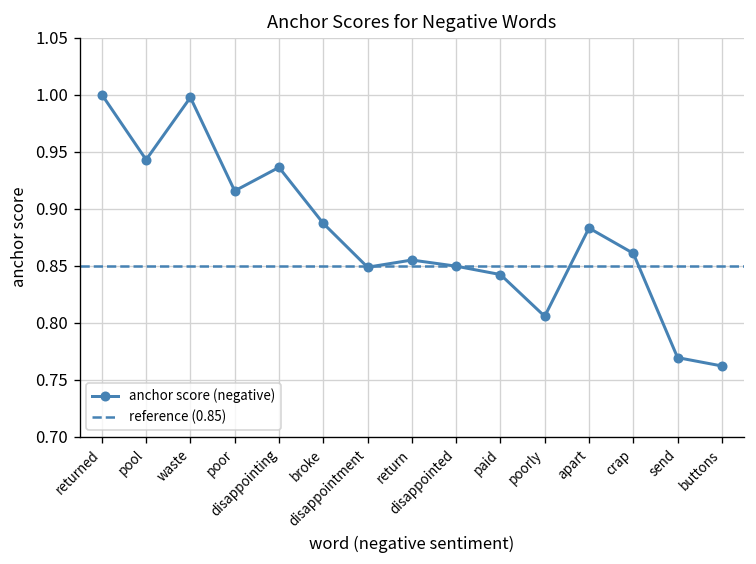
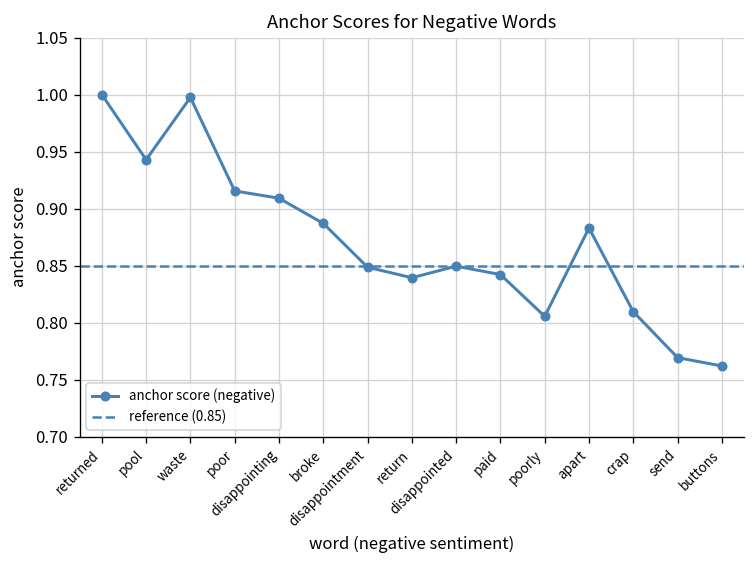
  {
    "returned": 1.00,
    "pool": 0.94,
    "waste": 1.00,
    "poor": 0.92,
-   "disappointing": 0.94,
+   "disappointing": 0.91,
    "broke": 0.89,
    "disappointment": 0.85,
-   "return": 0.85,
+   "return": 0.84,
    "disappointed": 0.85,
    "paid": 0.84,
    "poorly": 0.81,
    "apart": 0.88,
-   "crap": 0.86,
+   "crap": 0.81,
    "send": 0.77,
    "buttons": 0.76
  }
